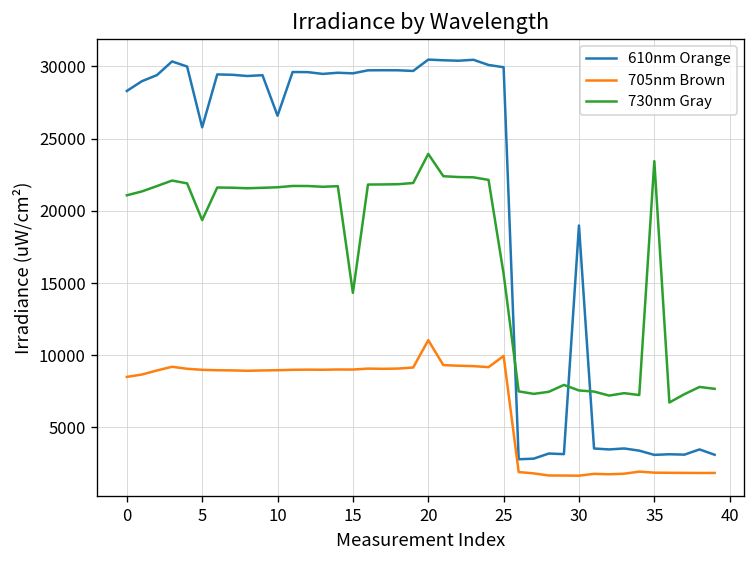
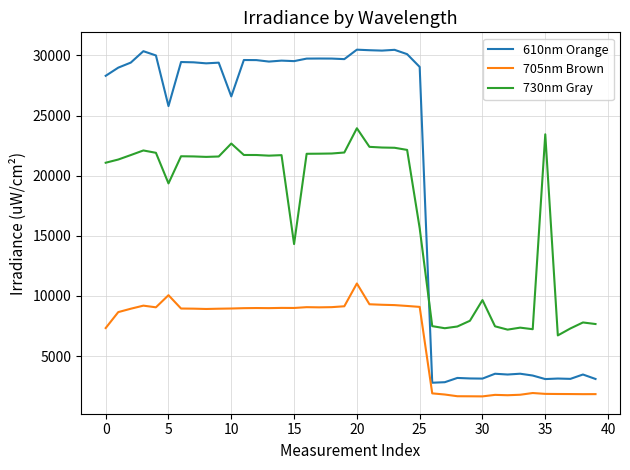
  {
    "610nm Orange": {
      "0": 28300,
      "5": 25800,
      "10": 26600,
      "15": 29500,
      "20": 30500,
-     "25": 29900,
-     "30": 19000,
+     "25": 29000,
+     "30": 3100,
      "35": 3100
    },
    "705nm Brown": {
-     "0": 8500,
-     "5": 9000,
+     "0": 7300,
+     "5": 10100,
      "10": 9000,
      "15": 9000,
      "20": 11000,
-     "25": 9900,
+     "25": 9100,
      "30": 1700,
      "35": 1900
    },
    "730nm Gray": {
      "0": 21100,
      "5": 19400,
-     "10": 21600,
+     "10": 22700,
      "15": 14300,
      "20": 23900,
      "25": 15600,
-     "30": 7600,
+     "30": 9700,
      "35": 23400
    }
  }
